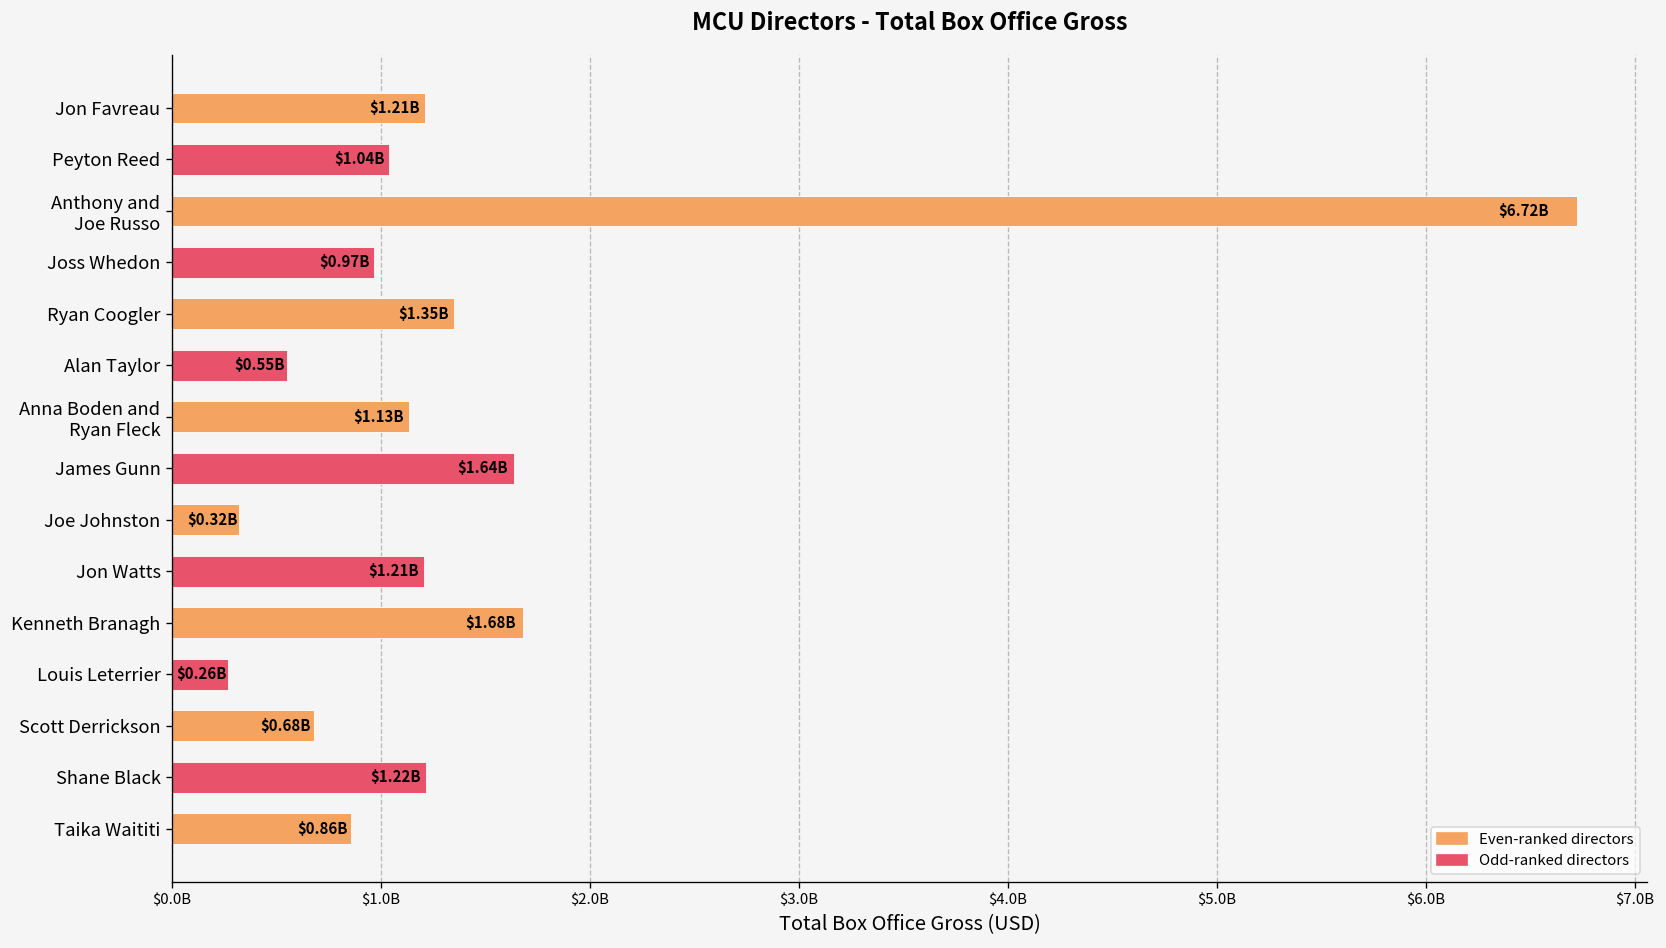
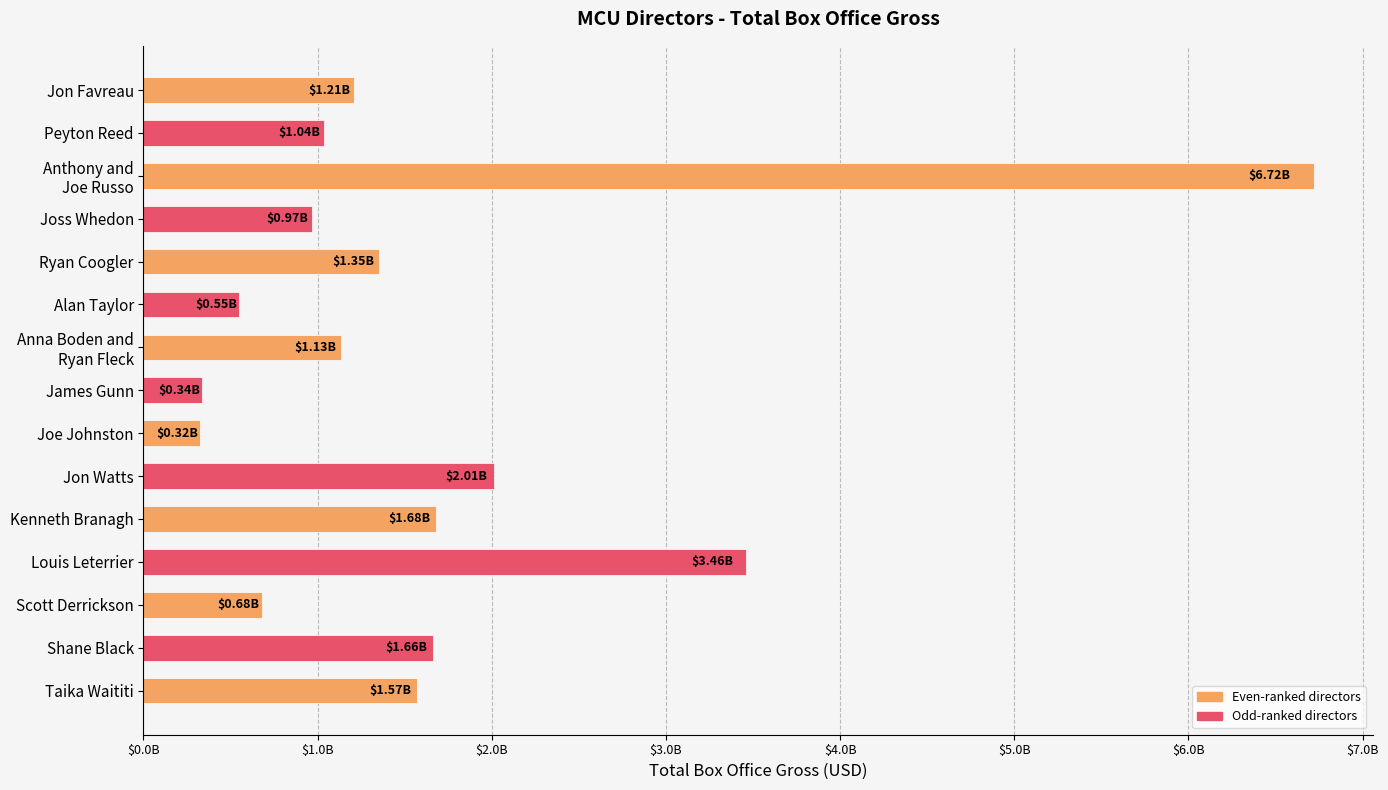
  {
    "Jon Favreau": "$1.21B",
    "Peyton Reed": "$1.04B",
    "Anthony and Joe Russo": "$6.72B",
    "Joss Whedon": "$0.97B",
    "Ryan Coogler": "$1.35B",
    "Alan Taylor": "$0.55B",
    "Anna Boden and Ryan Fleck": "$1.13B",
-   "James Gunn": "$1.64B",
+   "James Gunn": "$0.34B",
    "Joe Johnston": "$0.32B",
-   "Jon Watts": "$1.21B",
+   "Jon Watts": "$2.01B",
    "Kenneth Branagh": "$1.68B",
-   "Louis Leterrier": "$0.26B",
+   "Louis Leterrier": "$3.46B",
    "Scott Derrickson": "$0.68B",
-   "Shane Black": "$1.22B",
-   "Taika Waititi": "$0.86B"
+   "Shane Black": "$1.66B",
+   "Taika Waititi": "$1.57B"
  }
